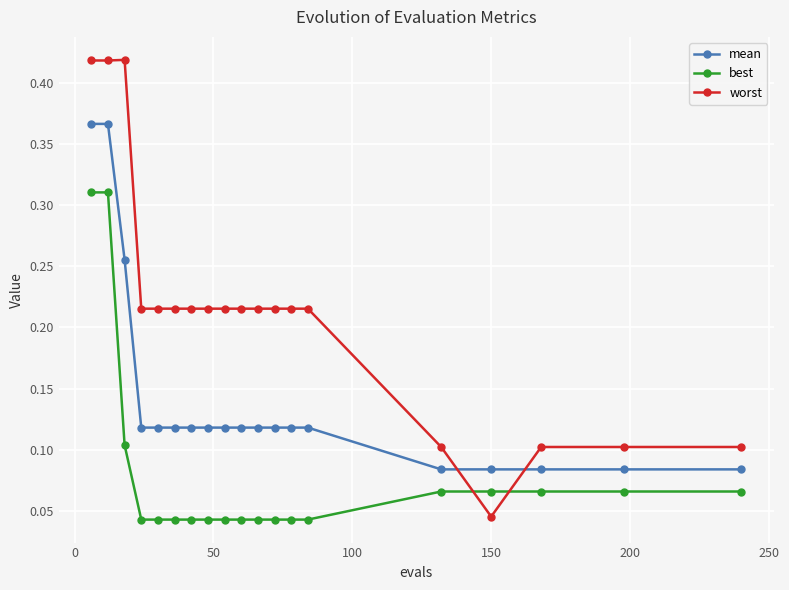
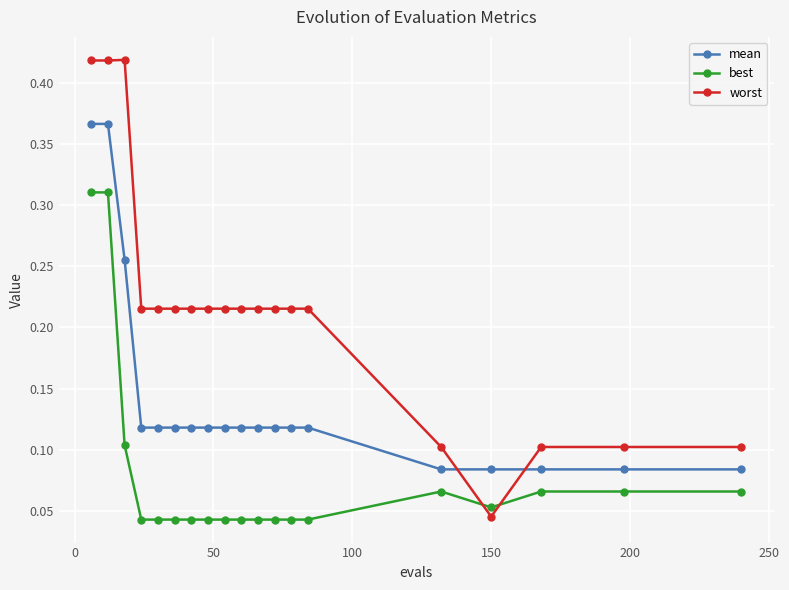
  {
    "mean": {
      "150": 0.084
    },
    "best": {
-     "150": 0.066
+     "150": 0.053
    },
    "worst": {
      "150": 0.045
    }
  }
